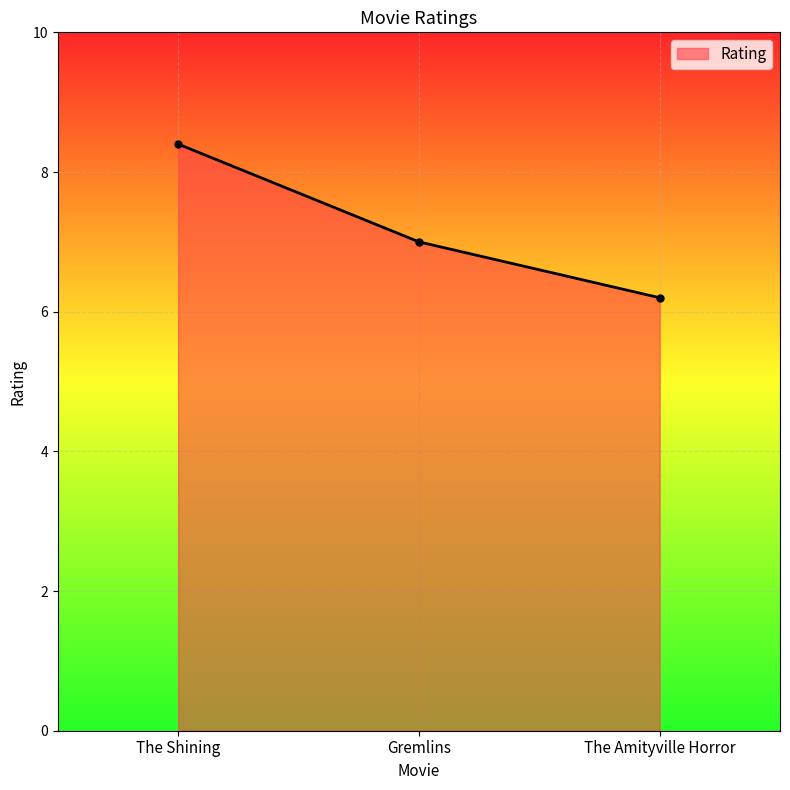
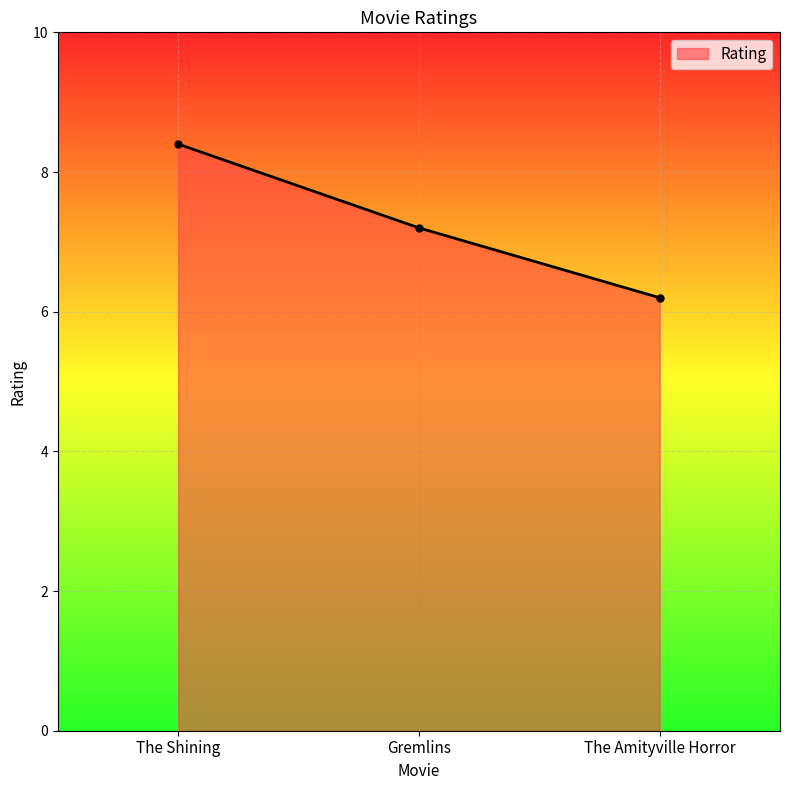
  {
    "The Shining": 8.4,
-   "Gremlins": 7.0,
+   "Gremlins": 7.2,
    "The Amityville Horror": 6.2
  }
